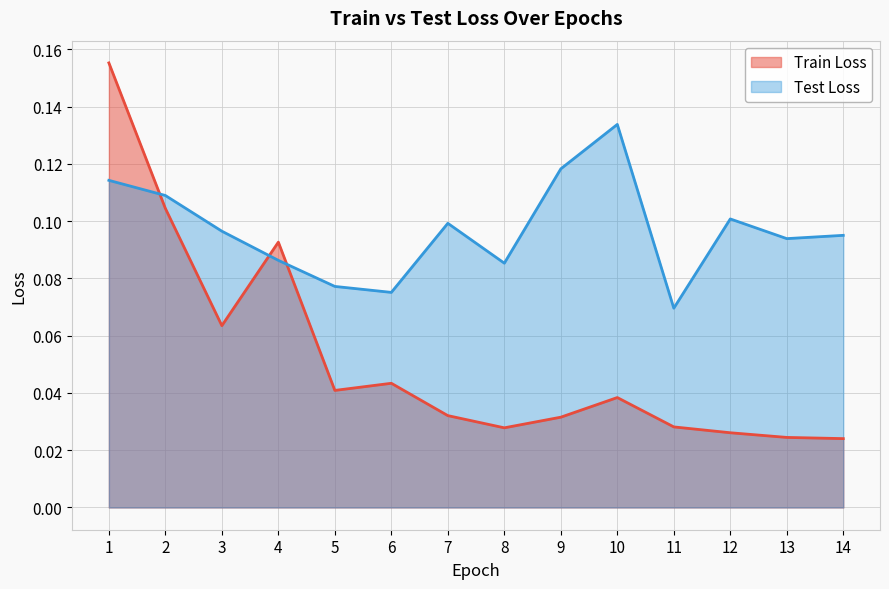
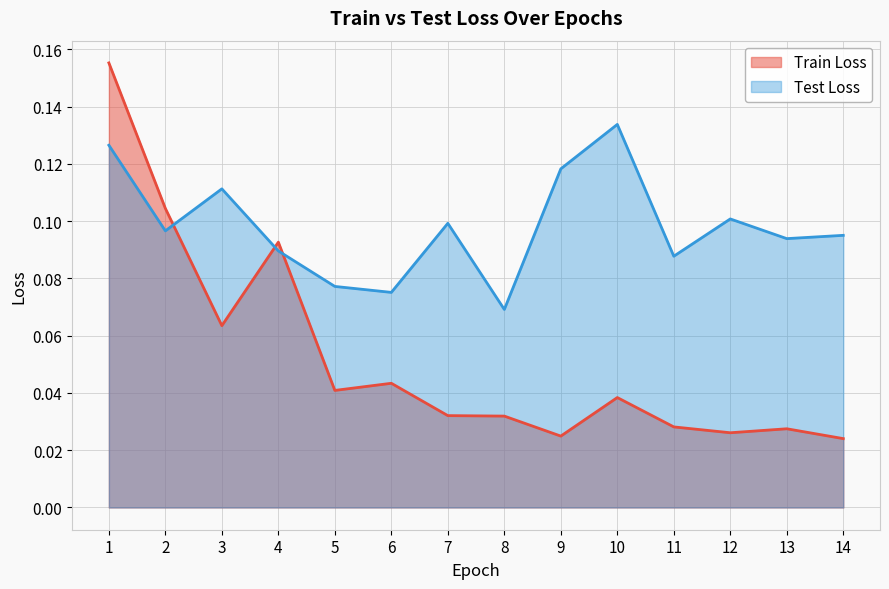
  {
    "Train Loss": {
      "1": 0.155,
      "2": 0.104,
      "3": 0.063,
      "4": 0.093,
      "5": 0.041,
      "6": 0.043,
      "7": 0.032,
-     "8": 0.028,
-     "9": 0.032,
+     "8": 0.032,
+     "9": 0.025,
      "10": 0.038,
      "11": 0.028,
      "12": 0.026,
-     "13": 0.024,
+     "13": 0.027,
      "14": 0.024
    },
    "Test Loss": {
-     "1": 0.114,
-     "2": 0.109,
-     "3": 0.096,
-     "4": 0.086,
+     "1": 0.126,
+     "2": 0.097,
+     "3": 0.111,
+     "4": 0.090,
      "5": 0.077,
      "6": 0.075,
      "7": 0.099,
-     "8": 0.085,
+     "8": 0.069,
      "9": 0.118,
      "10": 0.134,
-     "11": 0.070,
+     "11": 0.088,
      "12": 0.101,
      "13": 0.094,
      "14": 0.095
    }
  }
